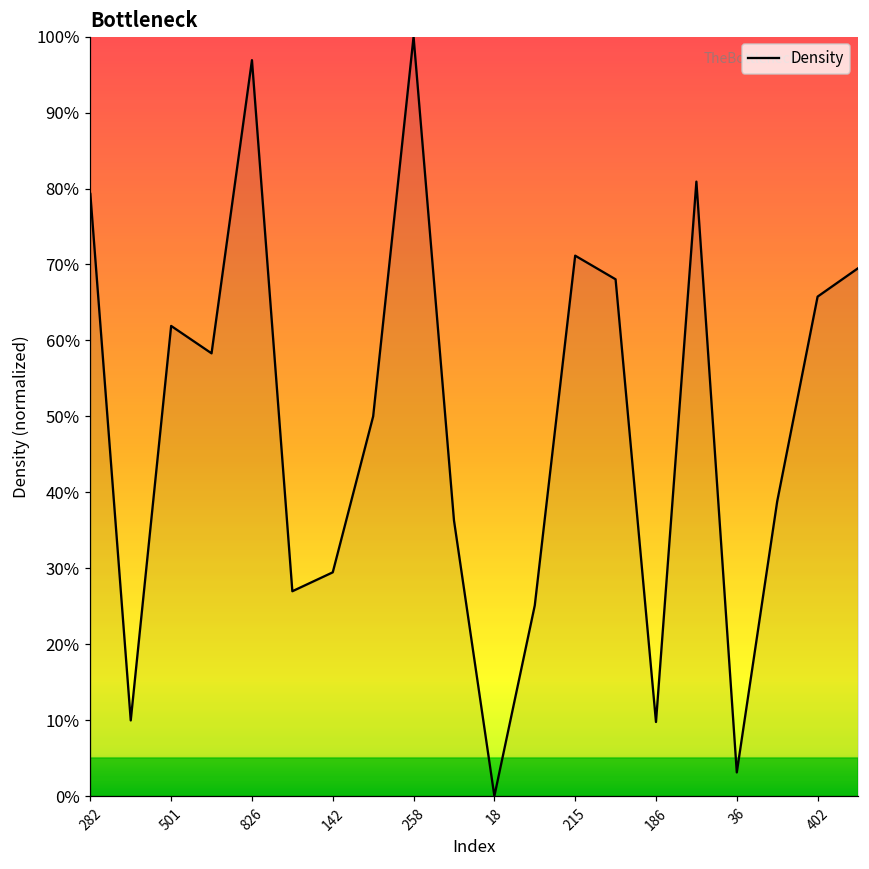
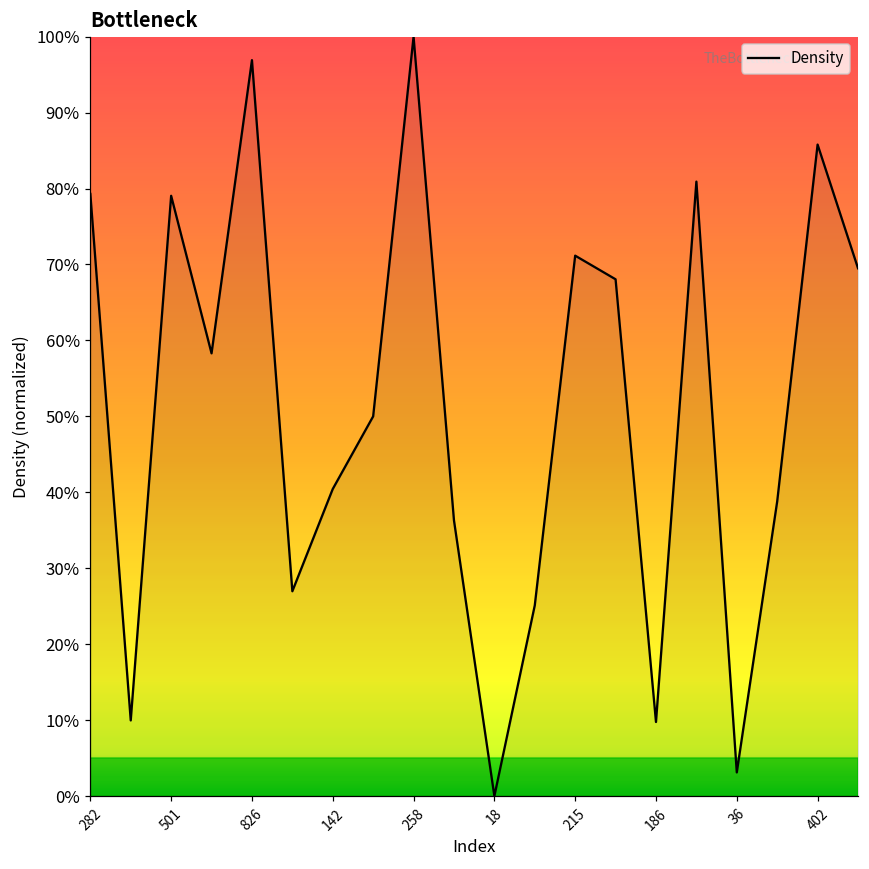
  {
    "282": "79%",
-   "501": "62%",
+   "501": "79%",
    "826": "97%",
-   "142": "29%",
+   "142": "40%",
    "258": "100%",
    "215": "71%",
    "186": "10%",
-   "402": "66%"
+   "402": "86%"
  }
